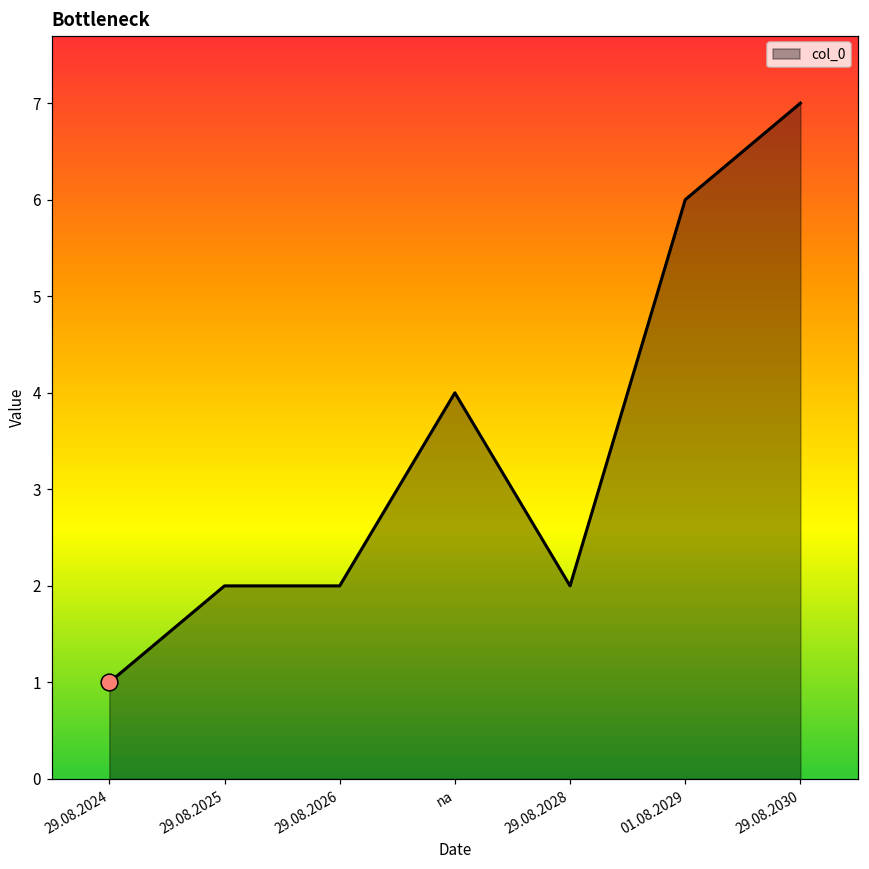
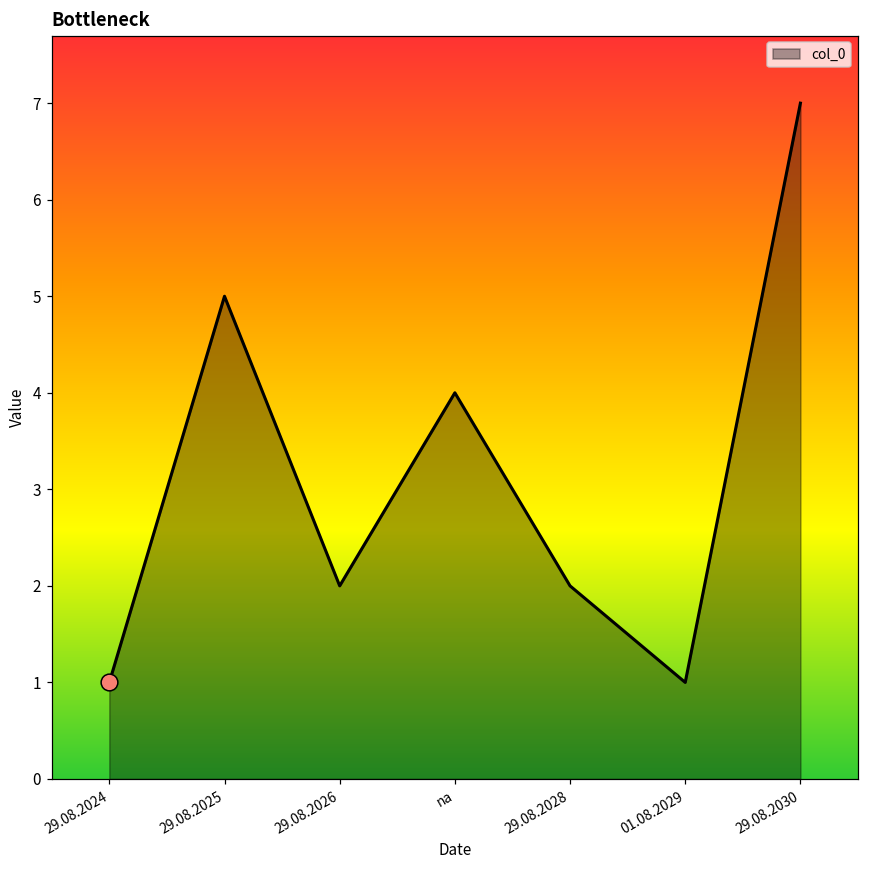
  {
    "col_0": {
-     "29.08.2025": 2,
+     "29.08.2025": 5,
      "29.08.2026": 2,
      "na": 4,
      "29.08.2028": 2,
-     "01.08.2029": 6,
+     "01.08.2029": 1,
      "29.08.2030": 7
    }
  }
